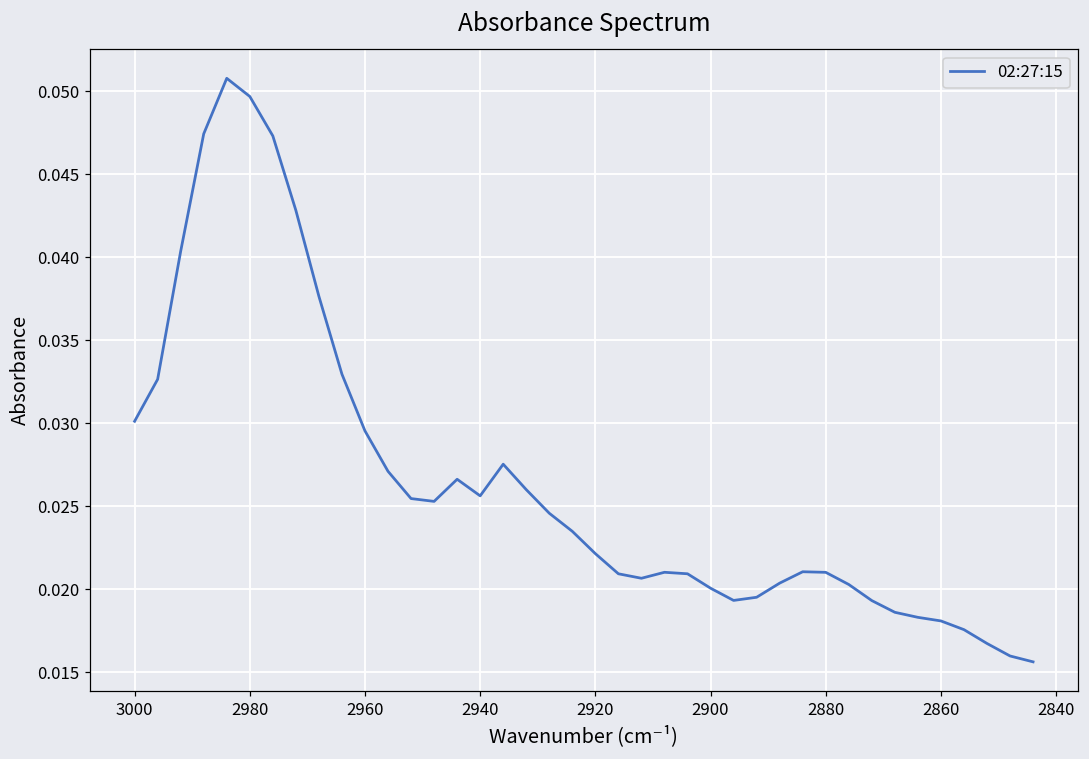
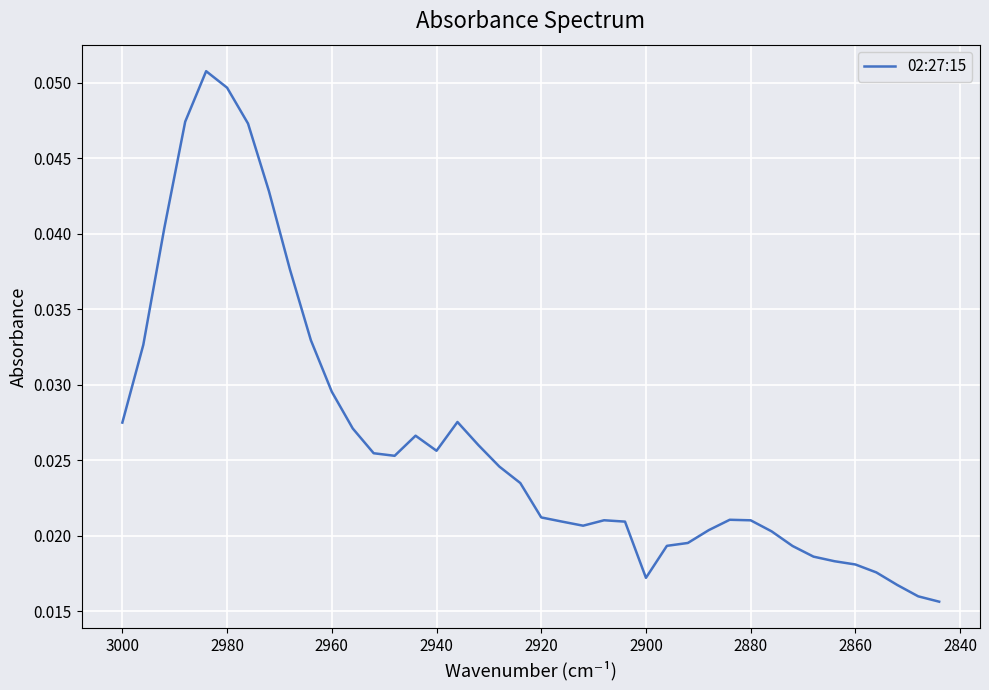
  {
-   "3000": 0.0301,
+   "3000": 0.0275,
    "2980": 0.0497,
    "2960": 0.0295,
    "2940": 0.0256,
-   "2920": 0.0221,
-   "2900": 0.0201,
+   "2920": 0.0212,
+   "2900": 0.0172,
    "2880": 0.0210,
    "2860": 0.0181
  }
